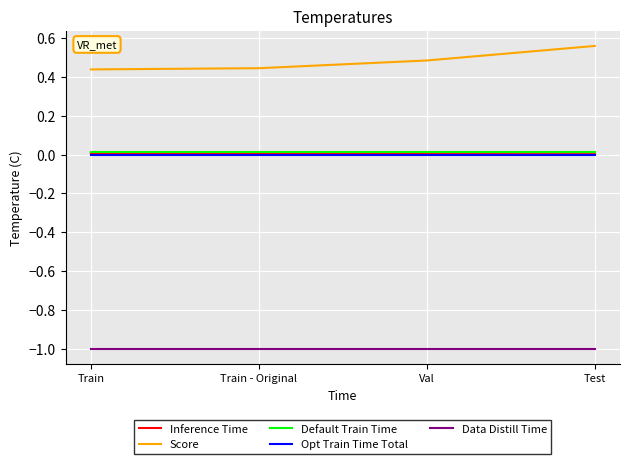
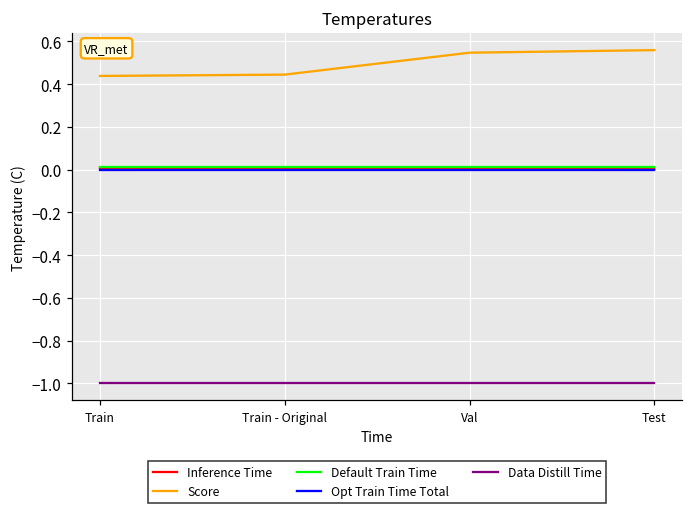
  {
    "Score": {
      "Train": 0.44,
      "Train - Original": 0.44,
-     "Val": 0.48,
+     "Val": 0.55,
      "Test": 0.56
    },
    "Data Distill Time": {
      "Train": -1.00,
      "Train - Original": -1.00,
      "Val": -1.00,
      "Test": -1.00
    }
  }
